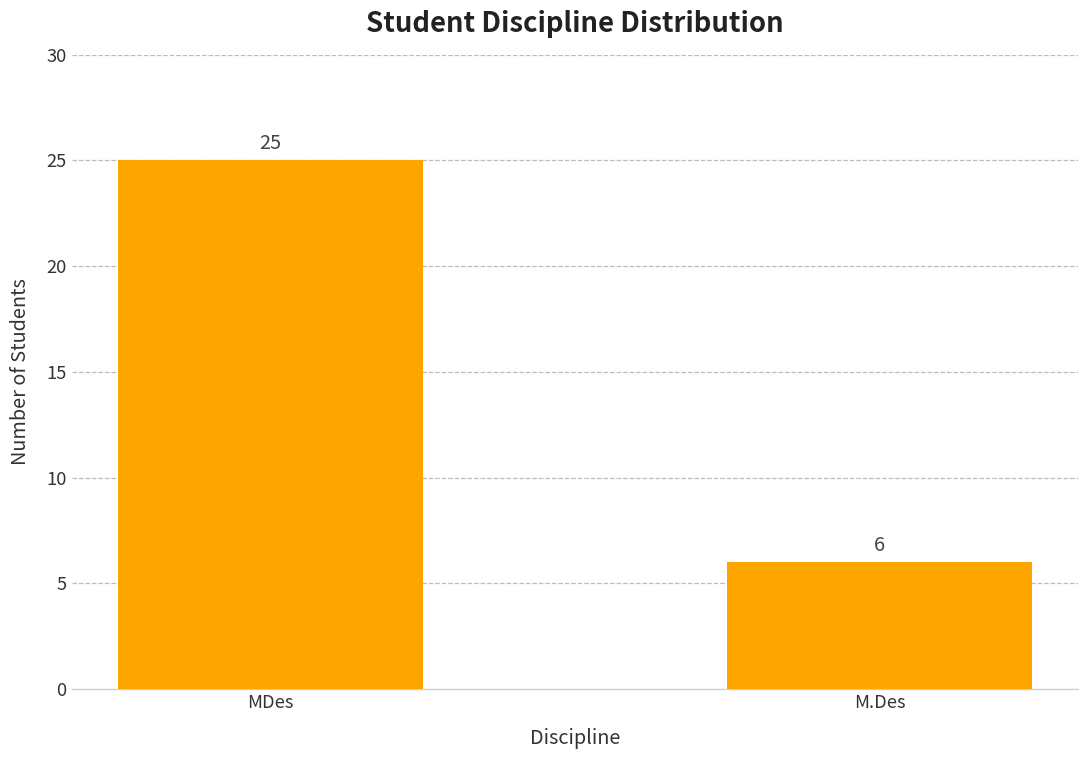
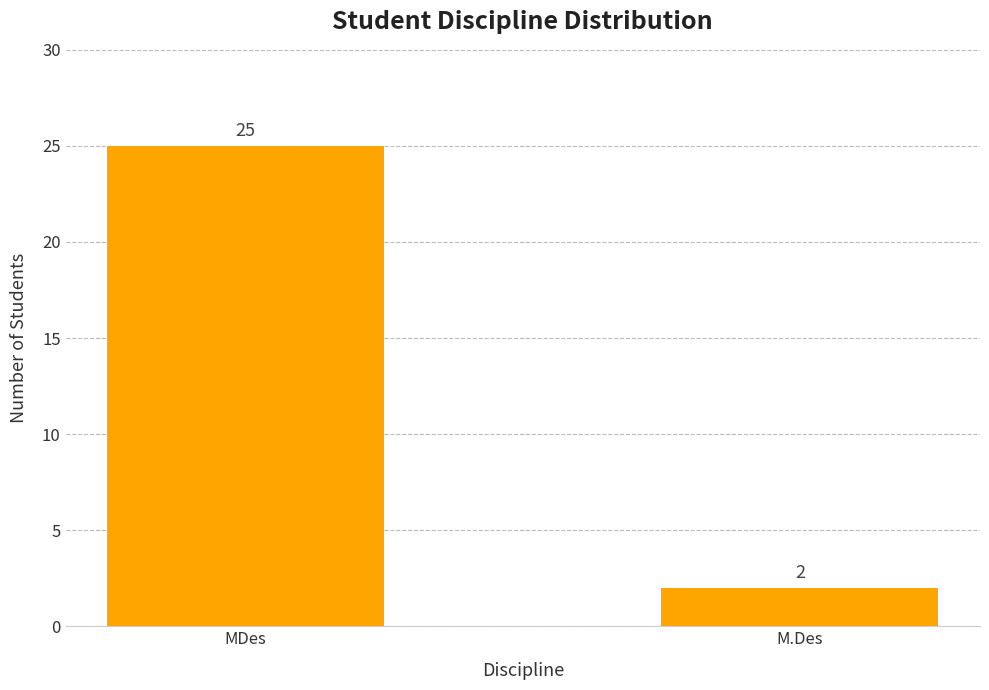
  {
    "MDes": 25,
-   "M.Des": 6
+   "M.Des": 2
  }
